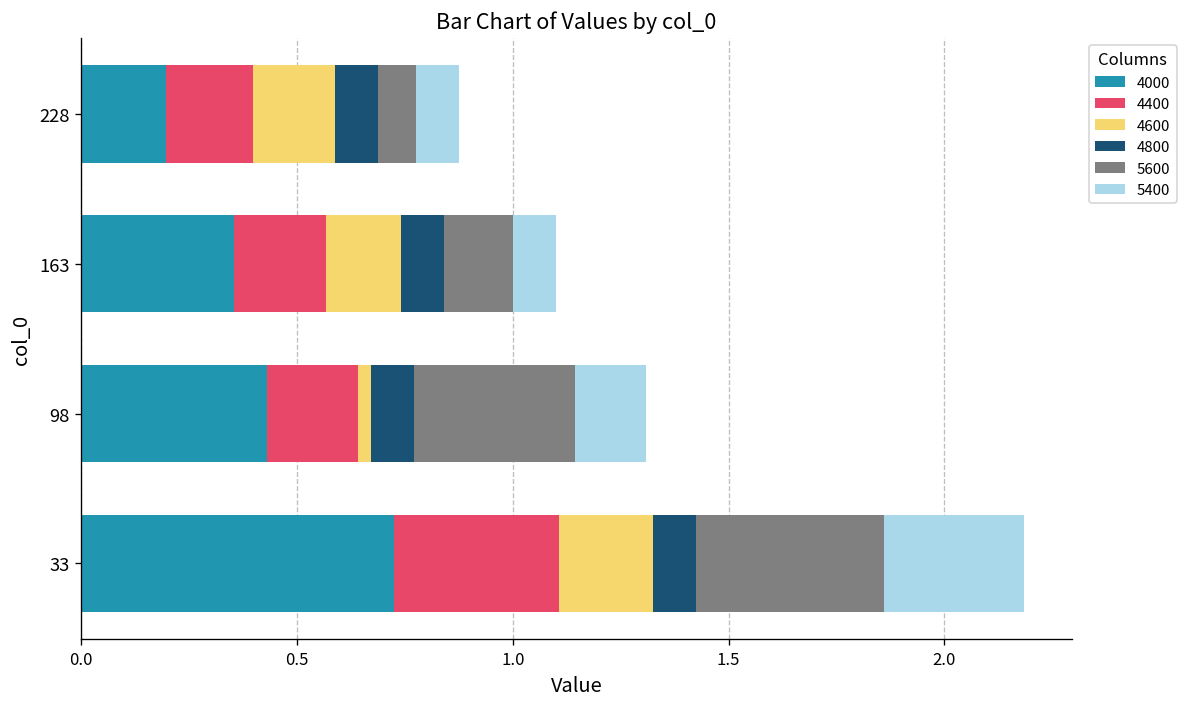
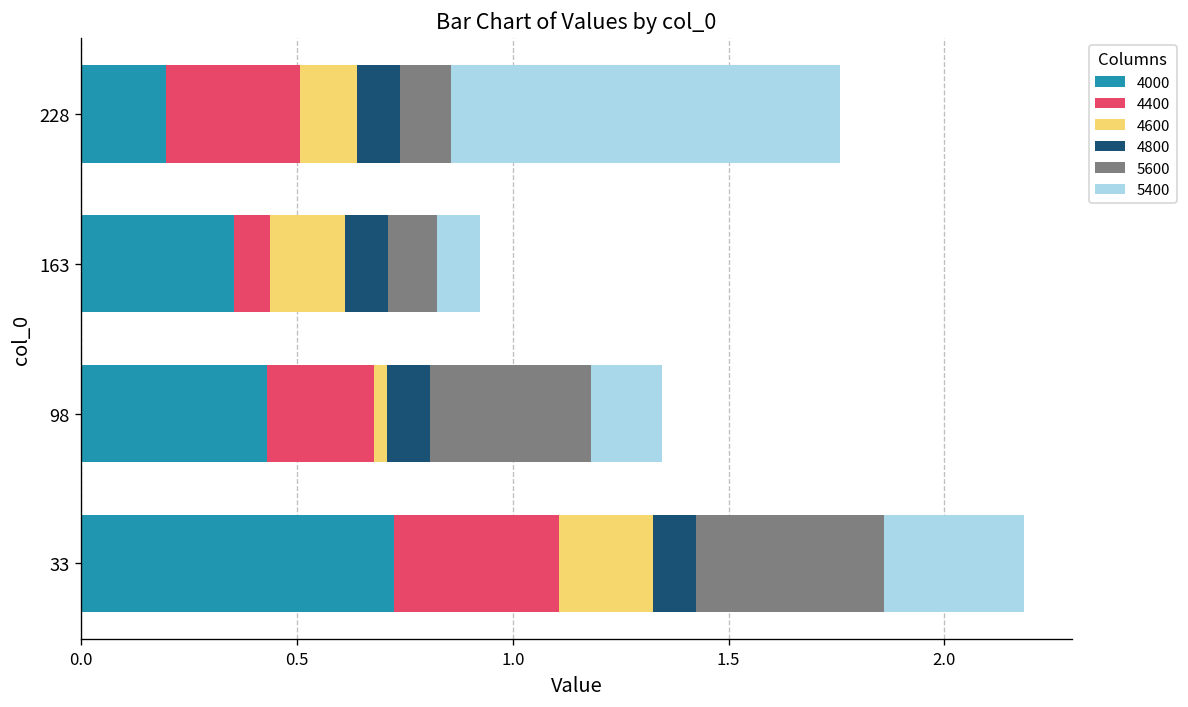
  {
    "4000": {
      "228": 0.20,
      "163": 0.35,
      "98": 0.43,
      "33": 0.72
    },
    "4400": {
-     "228": 0.20,
-     "163": 0.21,
-     "98": 0.21,
+     "228": 0.31,
+     "163": 0.08,
+     "98": 0.25,
      "33": 0.38
    },
    "4600": {
-     "228": 0.19,
+     "228": 0.13,
      "163": 0.17,
      "98": 0.03,
      "33": 0.22
    },
    "4800": {
      "228": 0.10,
      "163": 0.10,
      "98": 0.10,
      "33": 0.10
    },
    "5600": {
-     "228": 0.09,
-     "163": 0.16,
+     "228": 0.12,
+     "163": 0.11,
      "98": 0.37,
      "33": 0.44
    },
    "5400": {
-     "228": 0.1,
+     "228": 0.9,
      "163": 0.1,
      "98": 0.16,
      "33": 0.33
    }
  }
